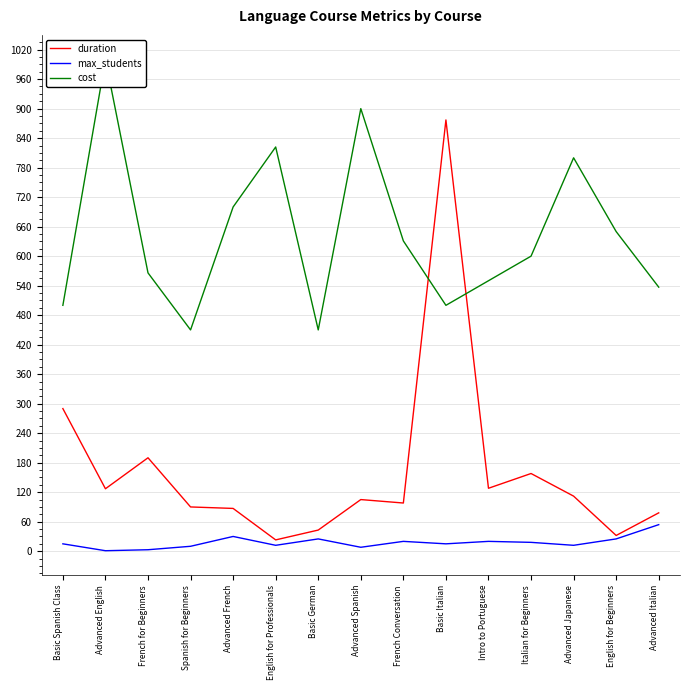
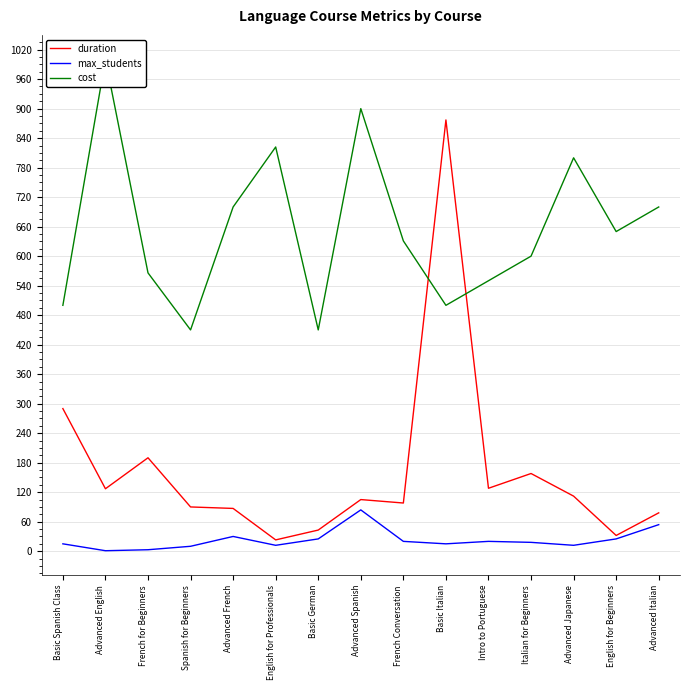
  {
    "duration": {
      "Basic Spanish Class": 290,
      "Advanced English": 130,
      "French for Beginners": 190,
      "Spanish for Beginners": 90,
      "Advanced French": 90,
      "English for Professionals": 20,
      "Basic German": 40,
      "Advanced Spanish": 110,
      "French Conversation": 100,
      "Basic Italian": 880,
      "Intro to Portuguese": 130,
      "Italian for Beginners": 160,
      "Advanced Japanese": 110,
      "English for Beginners": 30,
      "Advanced Italian": 80
    },
    "max_students": {
      "Basic Spanish Class": 20,
      "Advanced English": 0,
      "French for Beginners": 0,
      "Spanish for Beginners": 10,
      "Advanced French": 30,
      "English for Professionals": 10,
      "Basic German": 30,
-     "Advanced Spanish": 10,
+     "Advanced Spanish": 80,
      "French Conversation": 20,
      "Basic Italian": 20,
      "Intro to Portuguese": 20,
      "Italian for Beginners": 20,
      "Advanced Japanese": 10,
      "English for Beginners": 30,
      "Advanced Italian": 50
    },
    "cost": {
      "Basic Spanish Class": 500,
      "French for Beginners": 570,
      "Spanish for Beginners": 450,
      "Advanced French": 700,
      "English for Professionals": 820,
      "Basic German": 450,
      "Advanced Spanish": 900,
      "French Conversation": 630,
      "Basic Italian": 500,
      "Intro to Portuguese": 550,
      "Italian for Beginners": 600,
      "Advanced Japanese": 800,
      "English for Beginners": 650,
-     "Advanced Italian": 540
+     "Advanced Italian": 700
    }
  }
